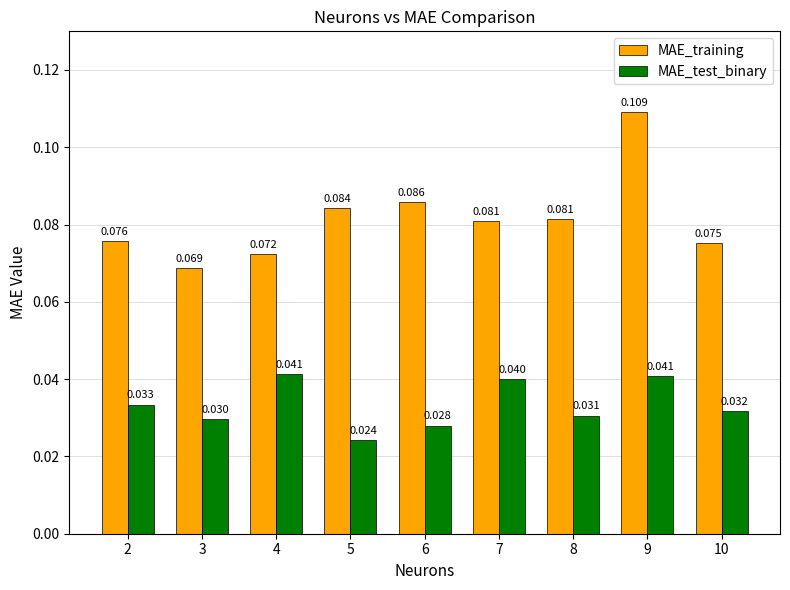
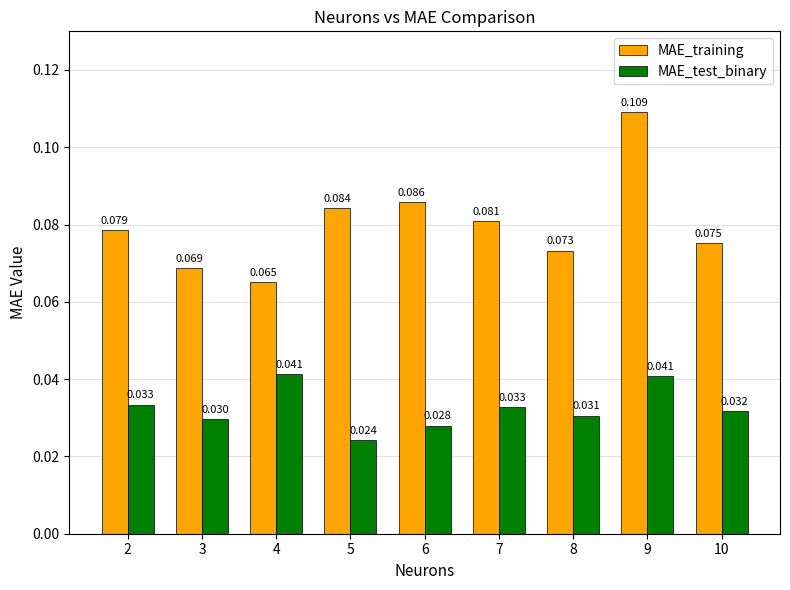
  {
    "MAE_training": {
-     "2": 0.076,
+     "2": 0.079,
      "3": 0.069,
-     "4": 0.072,
+     "4": 0.065,
      "5": 0.084,
      "6": 0.086,
      "7": 0.081,
-     "8": 0.081,
+     "8": 0.073,
      "9": 0.109,
      "10": 0.075
    },
    "MAE_test_binary": {
      "2": 0.033,
      "3": 0.030,
      "4": 0.041,
      "5": 0.024,
      "6": 0.028,
-     "7": 0.040,
+     "7": 0.033,
      "8": 0.031,
      "9": 0.041,
      "10": 0.032
    }
  }
